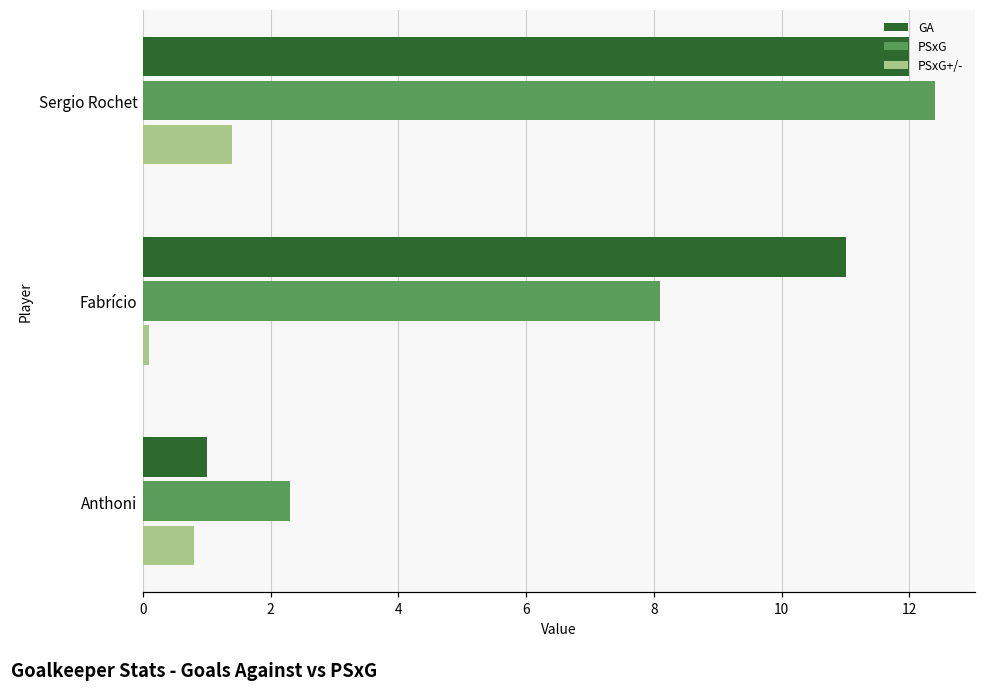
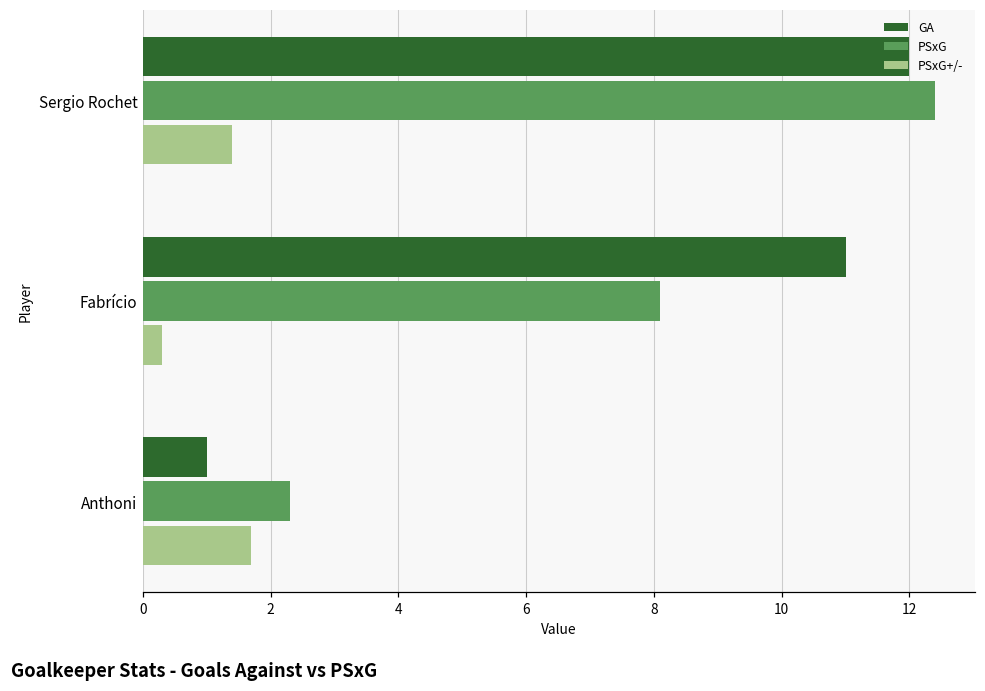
  {
    "GA": {
      "Sergio Rochet": 12.0,
      "Fabrício": 11.0,
      "Anthoni": 1.0
    },
    "PSxG": {
      "Sergio Rochet": 12.4,
      "Fabrício": 8.1,
      "Anthoni": 2.3
    },
    "PSxG+/-": {
      "Sergio Rochet": 1.4,
-     "Fabrício": 0.1,
-     "Anthoni": 0.8
+     "Fabrício": 0.3,
+     "Anthoni": 1.7
    }
  }
